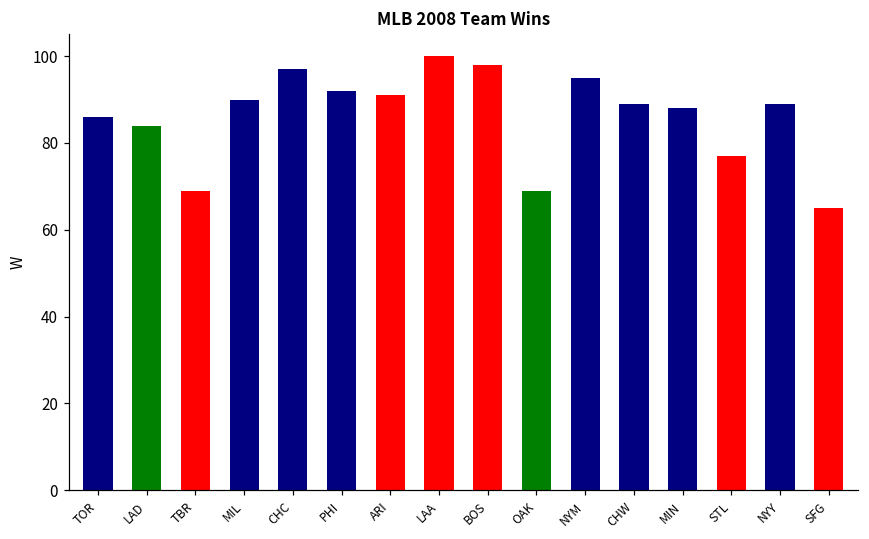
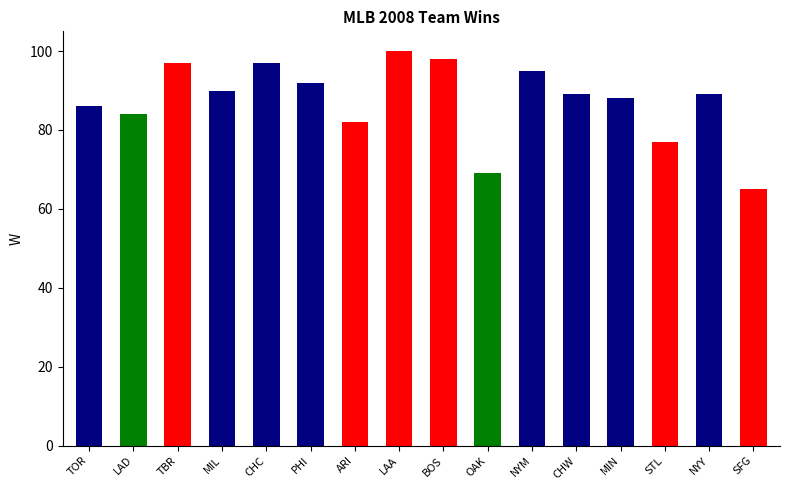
  {
    "TOR": 86,
    "LAD": 84,
-   "TBR": 69,
+   "TBR": 97,
    "MIL": 90,
    "CHC": 97,
    "PHI": 92,
-   "ARI": 91,
+   "ARI": 82,
    "LAA": 100,
    "BOS": 98,
    "OAK": 69,
    "NYM": 95,
    "CHW": 89,
    "MIN": 88,
    "STL": 77,
    "NYY": 89,
    "SFG": 65
  }
